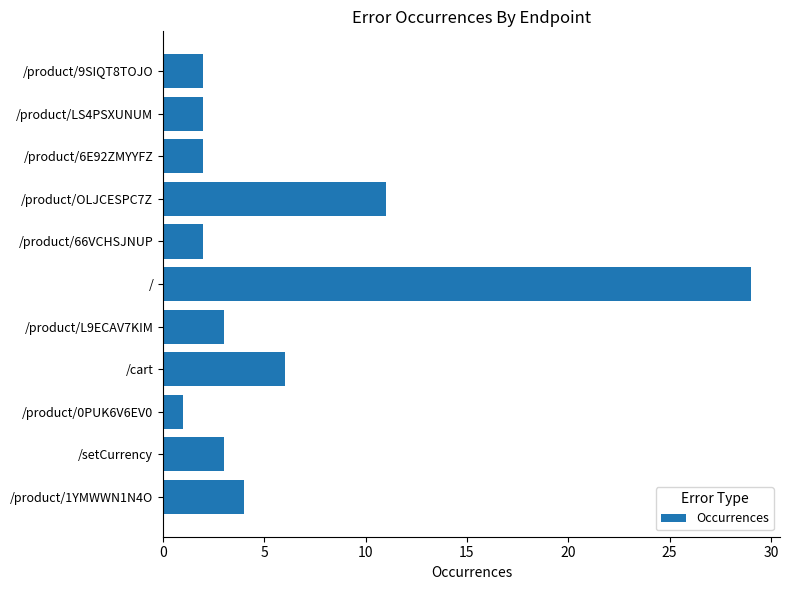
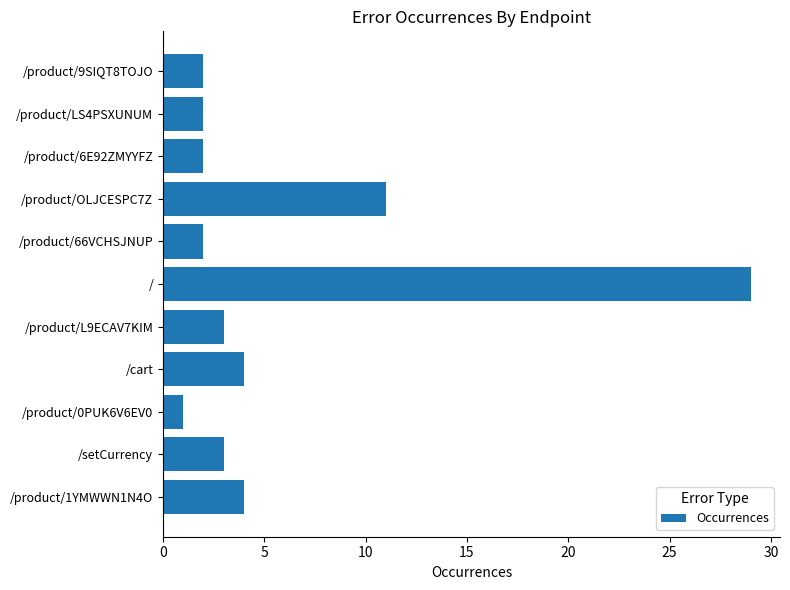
  {
    "/product/9SIQT8TOJO": 2,
    "/product/LS4PSXUNUM": 2,
    "/product/6E92ZMYYFZ": 2,
    "/product/OLJCESPC7Z": 11,
    "/product/66VCHSJNUP": 2,
    "/": 29,
    "/product/L9ECAV7KIM": 3,
-   "/cart": 6,
+   "/cart": 4,
    "/product/0PUK6V6EV0": 1,
    "/setCurrency": 3,
    "/product/1YMWWN1N4O": 4
  }
